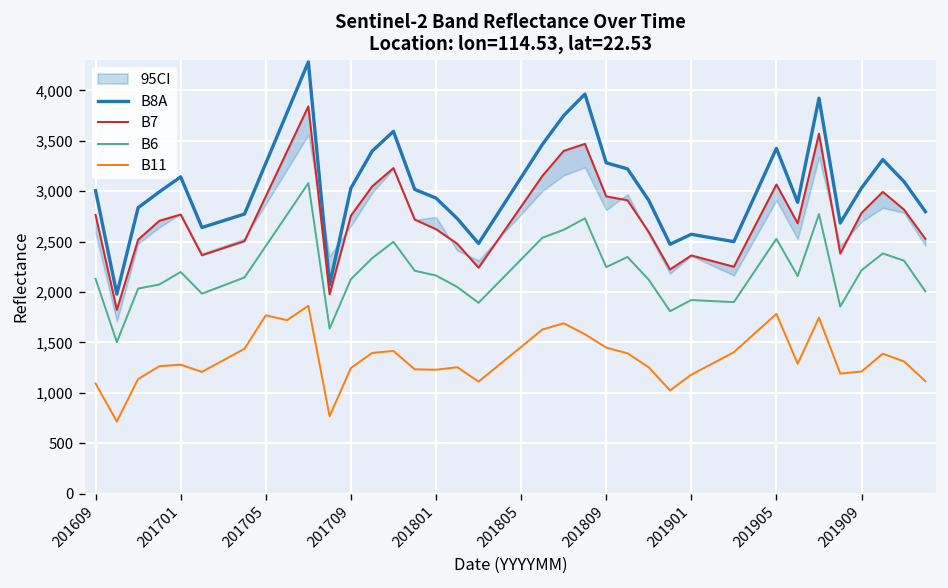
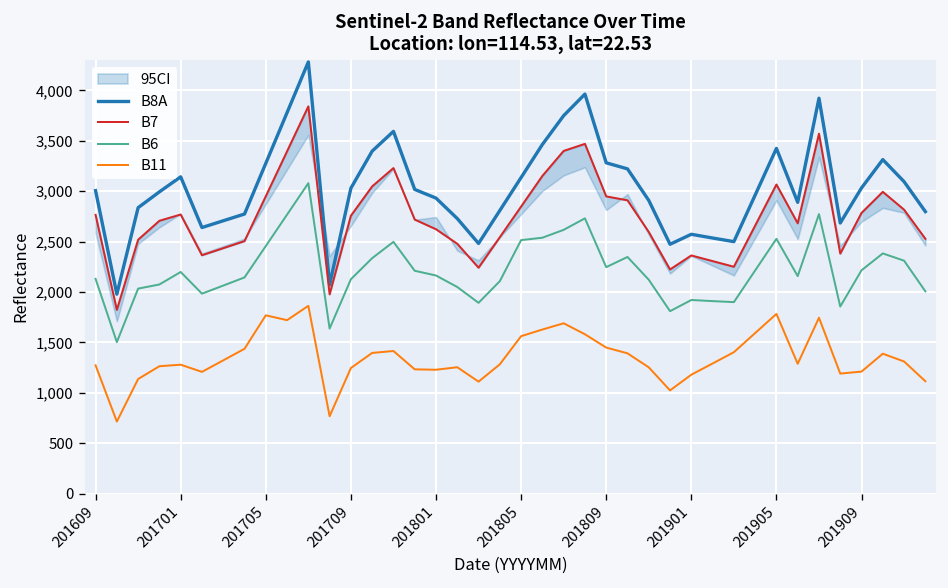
  {
    "B7": {
      "201801": "2,600"
    },
    "B6": {
      "201609": "2,100",
      "201701": "2,200",
      "201705": "2,500",
      "201709": "2,100",
      "201801": "2,200",
-     "201805": "2,300",
+     "201805": "2,500",
      "201809": "2,200",
      "201901": "1,900",
      "201905": "2,500",
      "201909": "2,200"
    },
    "B11": {
-     "201609": "1,100",
+     "201609": "1,300",
      "201701": "1,300",
      "201705": "1,800",
      "201709": "1,200",
      "201801": "1,200",
-     "201805": "1,500",
+     "201805": "1,600",
      "201809": "1,400",
      "201901": "1,200",
      "201905": "1,800",
      "201909": "1,200"
    }
  }
